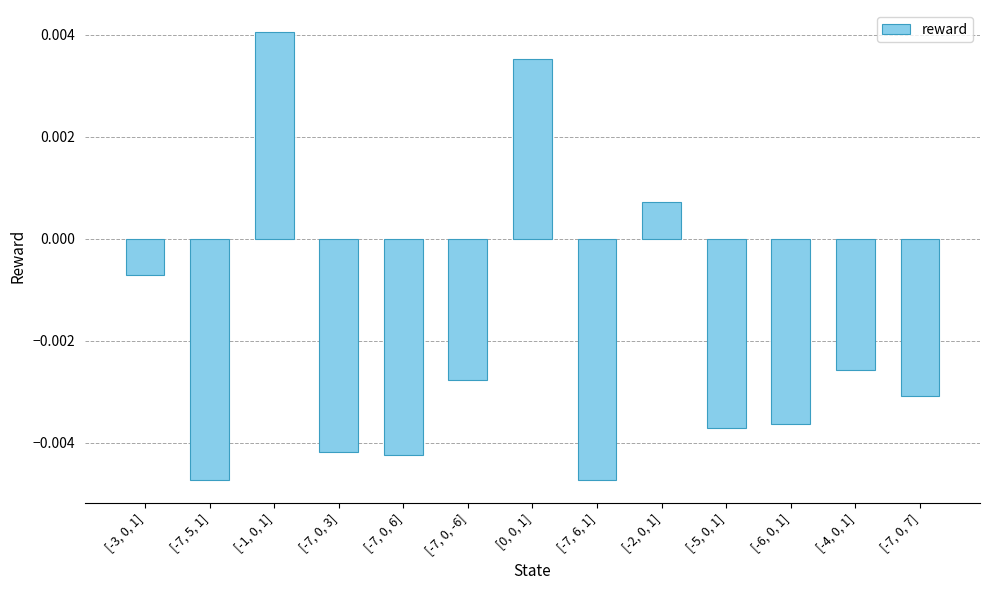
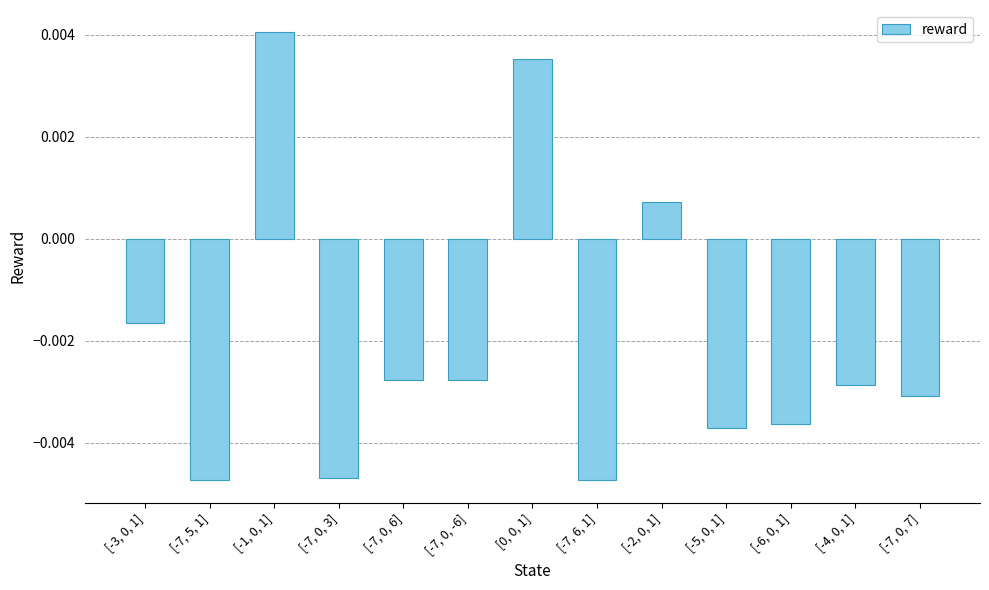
  {
-   "[-3, 0, 1]": -0.0007,
+   "[-3, 0, 1]": -0.0017,
    "[-7, 5, 1]": -0.0047,
    "[-1, 0, 1]": 0.0040,
-   "[-7, 0, 3]": -0.0042,
-   "[-7, 0, 6]": -0.0042,
+   "[-7, 0, 3]": -0.0047,
+   "[-7, 0, 6]": -0.0028,
    "[-7, 0, -6]": -0.0028,
    "[0, 0, 1]": 0.0035,
    "[-7, 6, 1]": -0.0047,
    "[-2, 0, 1]": 0.0007,
    "[-5, 0, 1]": -0.0037,
    "[-6, 0, 1]": -0.0036,
-   "[-4, 0, 1]": -0.0026,
+   "[-4, 0, 1]": -0.0029,
    "[-7, 0, 7]": -0.0031
  }
